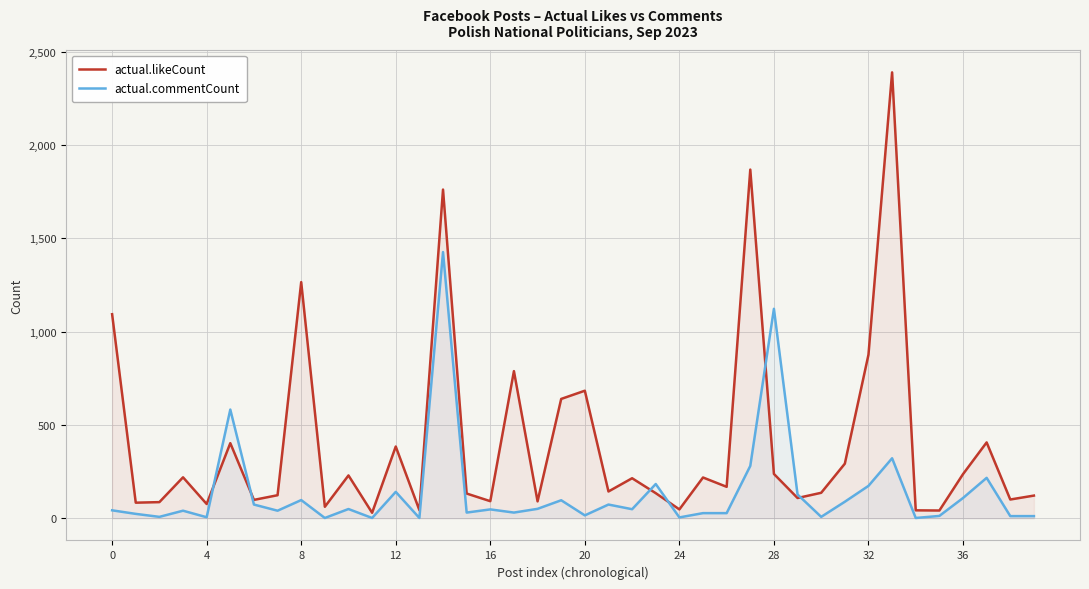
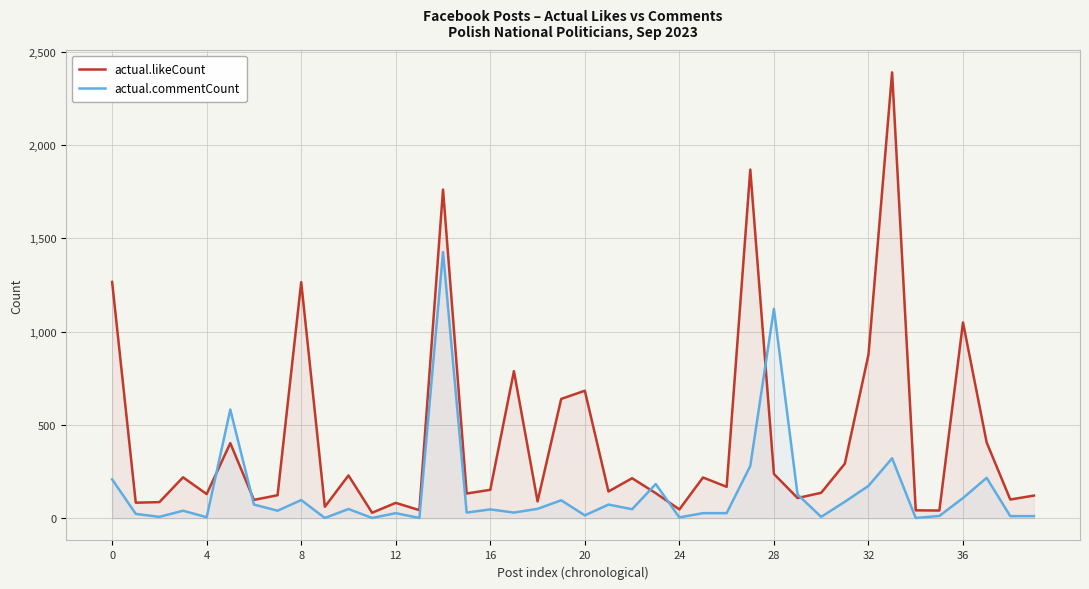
  {
    "actual.likeCount": {
-     "0": "1,090",
-     "4": "80",
+     "0": "1,270",
+     "4": "130",
      "8": "1,270",
-     "12": "380",
-     "16": "90",
+     "12": "80",
+     "16": "150",
      "20": "680",
      "24": "50",
      "28": "240",
      "32": "880",
-     "36": "240"
+     "36": "1,050"
    },
    "actual.commentCount": {
-     "0": "40",
+     "0": "210",
      "4": "10",
      "8": "100",
-     "12": "140",
+     "12": "30",
      "16": "50",
      "20": "20",
      "24": "0",
      "28": "1,120",
      "32": "170",
      "36": "110"
    }
  }
